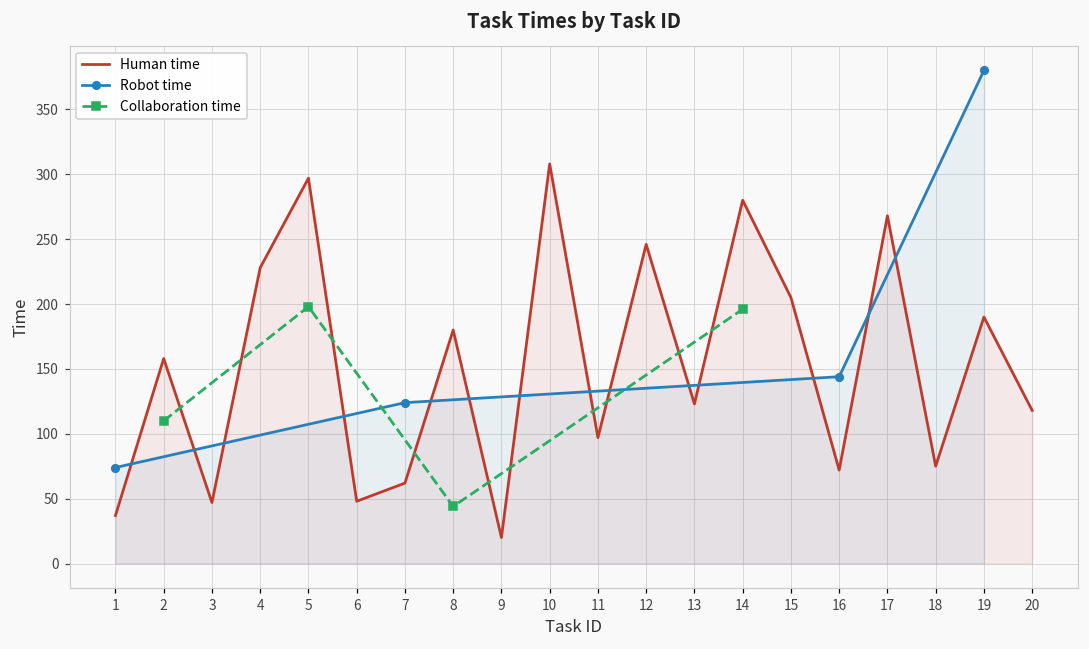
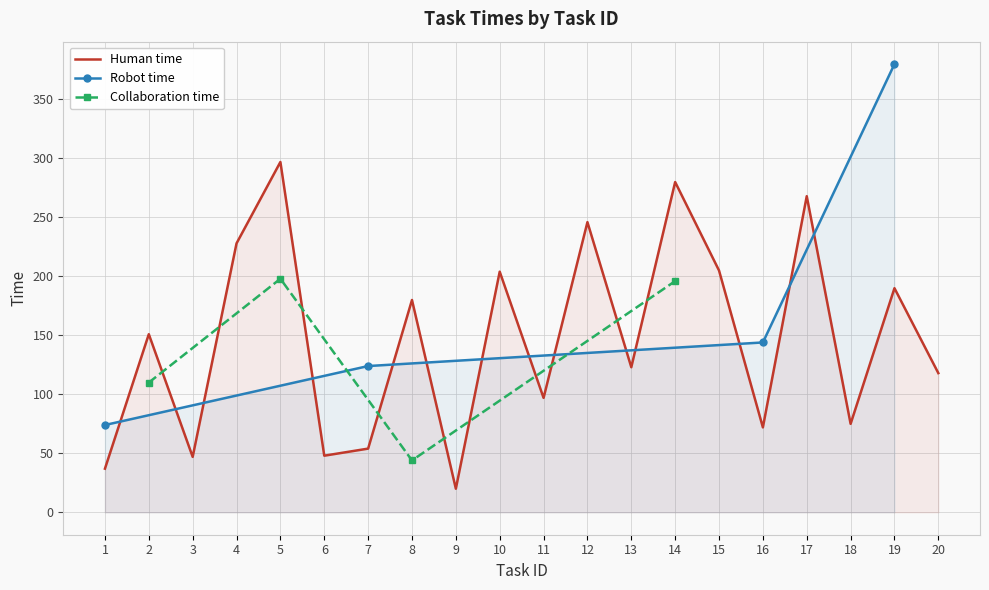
  {
    "Human time": {
      "1": 37,
-     "2": 158,
+     "2": 151,
      "3": 47,
      "4": 228,
      "5": 297,
      "6": 48,
-     "7": 62,
+     "7": 54,
      "8": 180,
      "9": 20,
-     "10": 308,
+     "10": 204,
      "11": 97,
      "12": 246,
      "13": 123,
      "14": 280,
      "15": 205,
      "16": 72,
      "17": 268,
      "18": 75,
      "19": 190,
      "20": 118
    },
    "Robot time": {
      "1": 74,
      "7": 124,
      "16": 144,
      "19": 380
    },
    "Collaboration time": {
      "2": 110,
      "5": 198,
      "8": 44,
      "14": 196
    }
  }
